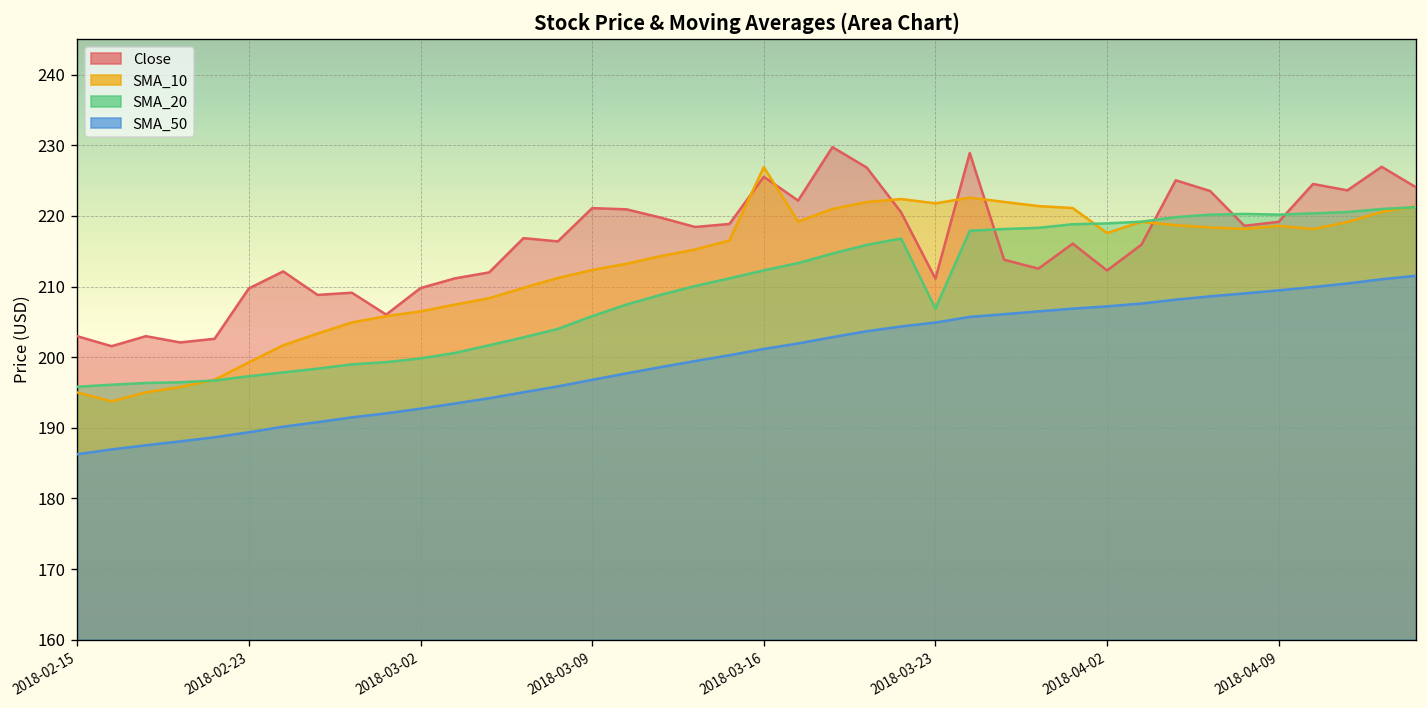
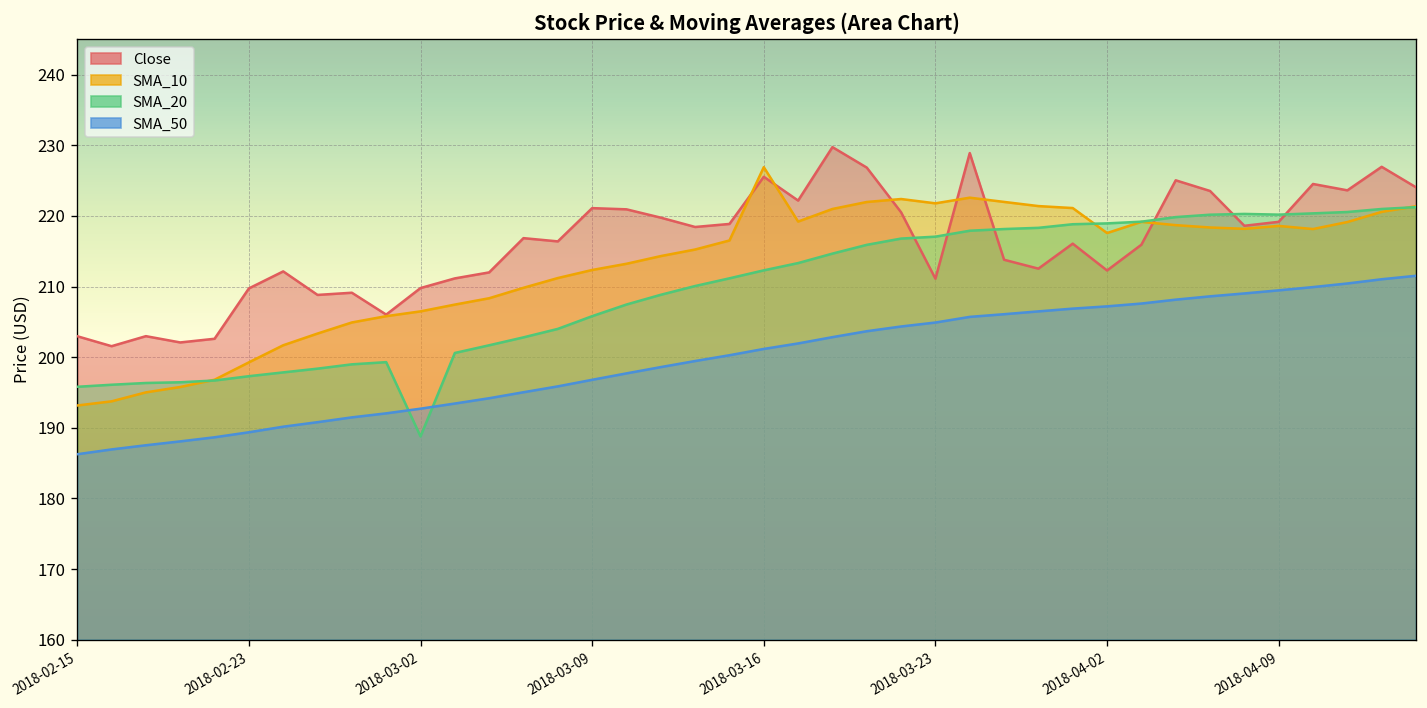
  {
    "Close": {
      "2018-02-15": 203,
      "2018-02-23": 210,
      "2018-03-02": 210,
      "2018-03-09": 221,
      "2018-03-16": 226,
      "2018-03-23": 211,
      "2018-04-02": 212,
      "2018-04-09": 219
    },
    "SMA_10": {
-     "2018-02-15": 195,
+     "2018-02-15": 193,
      "2018-02-23": 199,
      "2018-03-02": 206,
      "2018-03-09": 212,
      "2018-03-16": 227,
      "2018-03-23": 222,
      "2018-04-02": 218,
      "2018-04-09": 219
    },
    "SMA_20": {
      "2018-02-15": 196,
      "2018-02-23": 197,
-     "2018-03-02": 200,
+     "2018-03-02": 189,
      "2018-03-09": 206,
      "2018-03-16": 212,
-     "2018-03-23": 207,
+     "2018-03-23": 217,
      "2018-04-02": 219,
      "2018-04-09": 220
    },
    "SMA_50": {
      "2018-02-15": 186,
      "2018-02-23": 189,
      "2018-03-02": 193,
      "2018-03-09": 197,
      "2018-03-16": 201,
      "2018-03-23": 205,
      "2018-04-02": 207,
      "2018-04-09": 209
    }
  }
